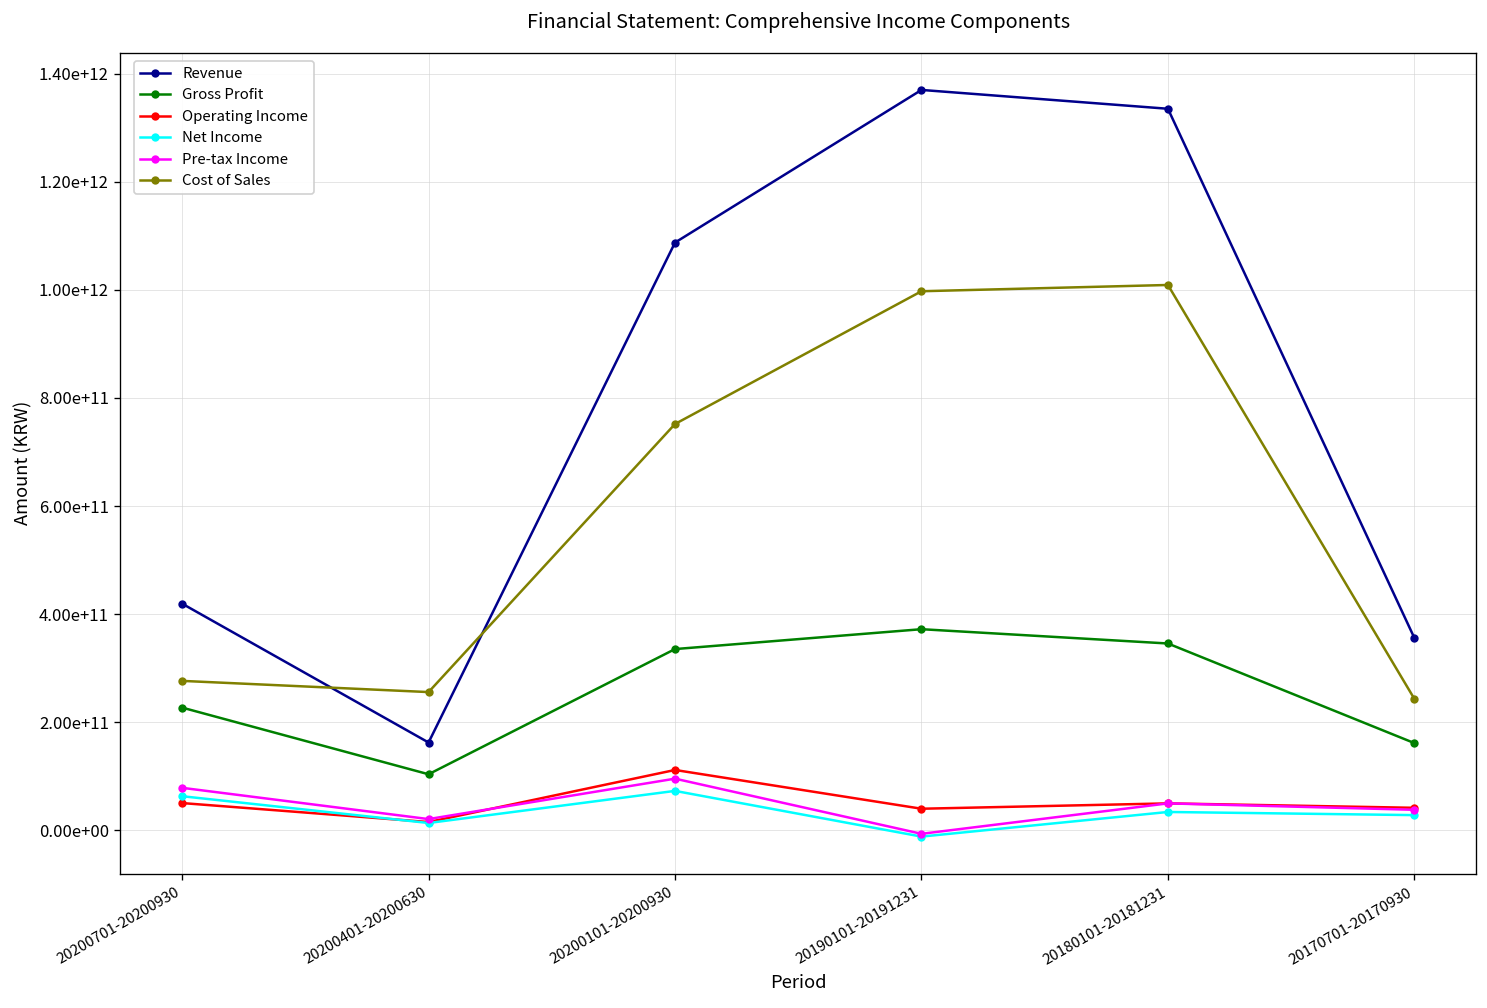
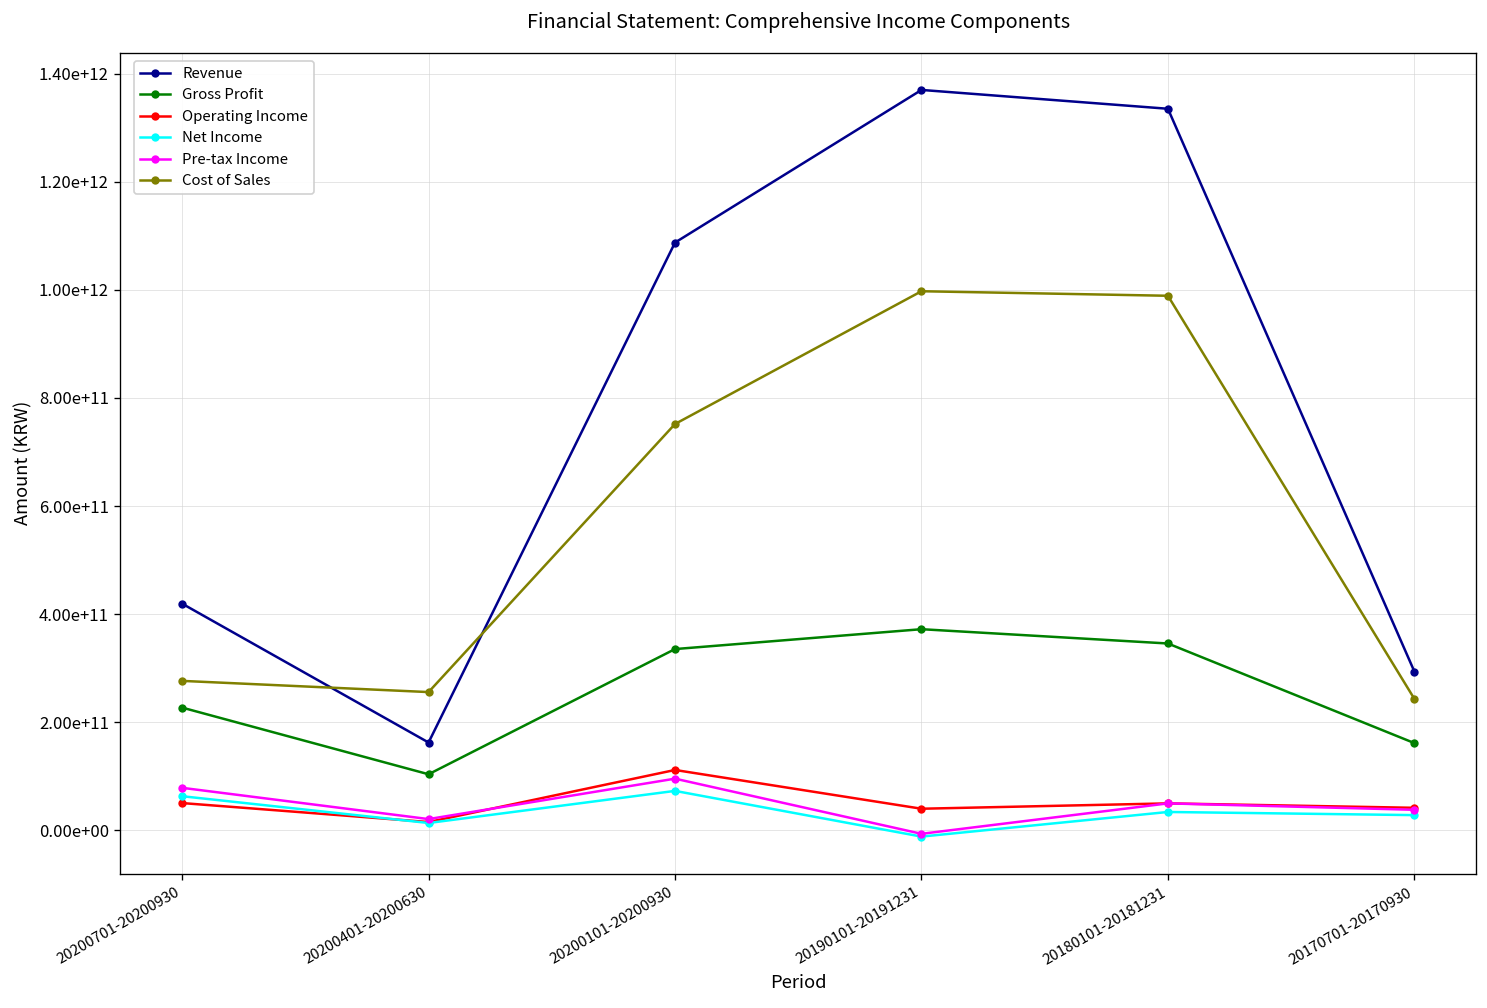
  {
    "Revenue": {
      "20200701-20200930": 420000000000,
      "20200401-20200630": 160000000000,
      "20200101-20200930": 1090000000000,
      "20190101-20191231": 1370000000000,
      "20180101-20181231": 1330000000000,
-     "20170701-20170930": 360000000000
+     "20170701-20170930": 290000000000
    },
    "Gross Profit": {
      "20200701-20200930": 230000000000,
      "20200401-20200630": 100000000000,
      "20200101-20200930": 340000000000,
      "20190101-20191231": 370000000000,
      "20180101-20181231": 350000000000,
      "20170701-20170930": 160000000000
    },
    "Operating Income": {
      "20200701-20200930": 50000000000,
      "20200101-20200930": 110000000000,
      "20190101-20191231": 40000000000
    },
    "Net Income": {
      "20200701-20200930": 60000000000,
      "20200101-20200930": 70000000000,
      "20180101-20181231": 30000000000,
      "20170701-20170930": 30000000000
    },
    "Pre-tax Income": {
      "20200701-20200930": 80000000000,
      "20200101-20200930": 100000000000
    },
    "Cost of Sales": {
      "20200701-20200930": 280000000000,
      "20200401-20200630": 260000000000,
      "20200101-20200930": 750000000000,
      "20190101-20191231": 1000000000000,
-     "20180101-20181231": 1010000000000,
+     "20180101-20181231": 990000000000,
      "20170701-20170930": 240000000000
    }
  }
